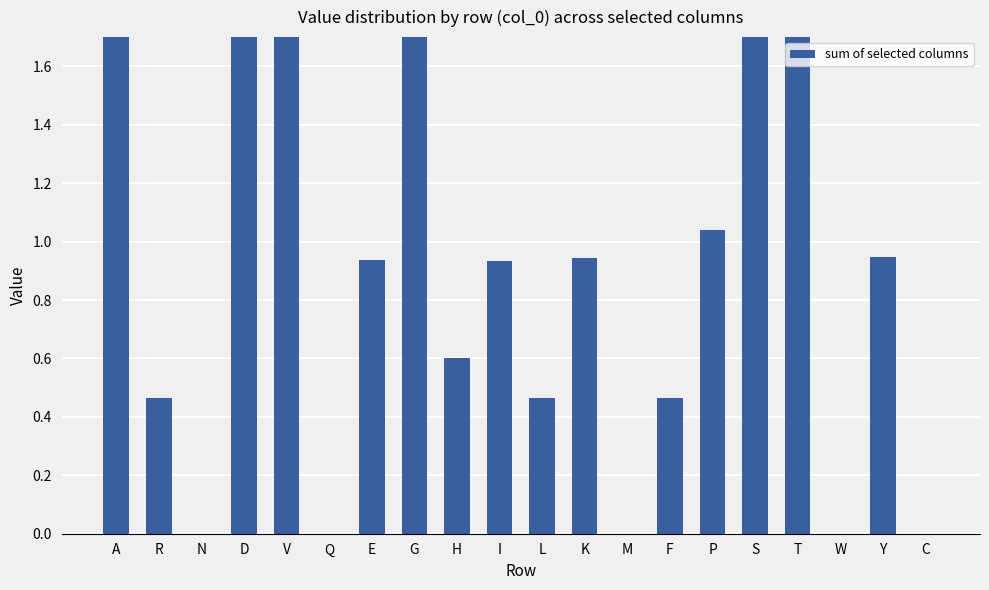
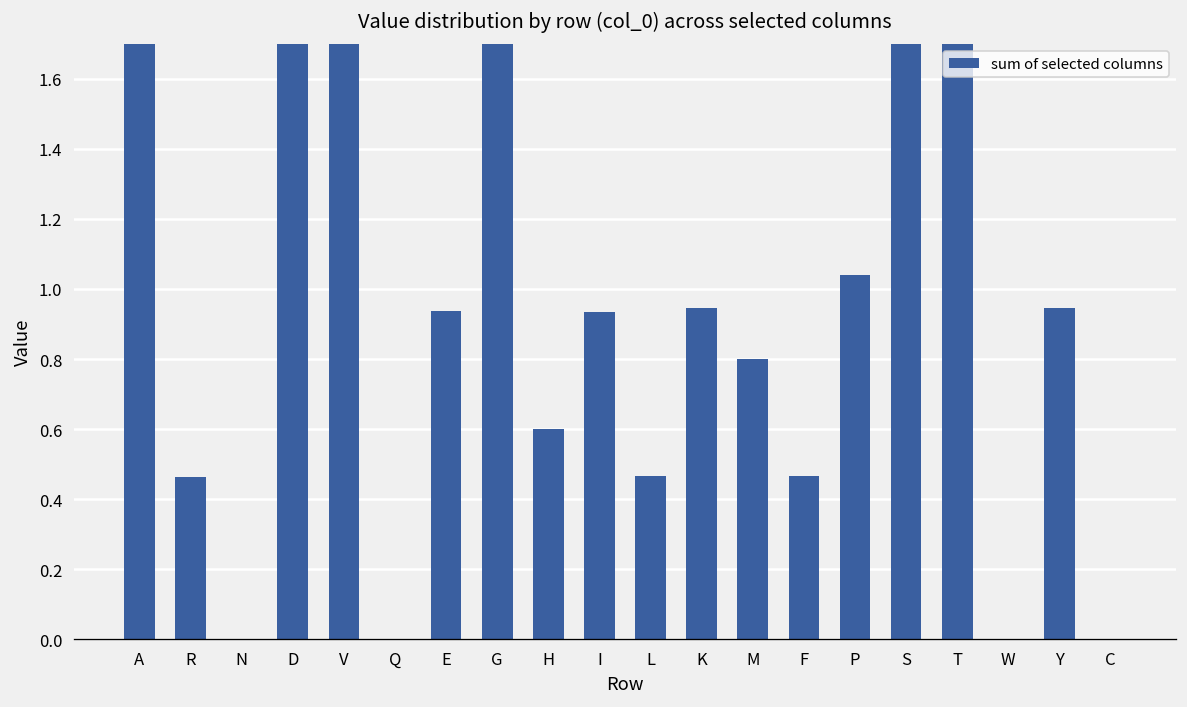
  {
    "R": 0.46,
    "N": 0.0,
    "Q": 0.0,
    "E": 0.94,
    "H": 0.6,
    "I": 0.93,
    "L": 0.47,
    "K": 0.94,
-   "M": 0.0,
+   "M": 0.8,
    "F": 0.47,
    "P": 1.04,
    "W": 0.0,
    "Y": 0.95,
    "C": 0.0
  }
